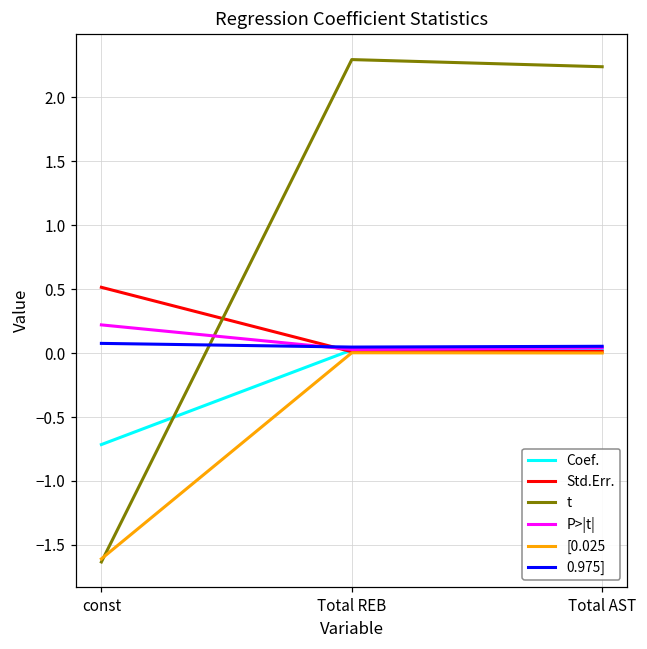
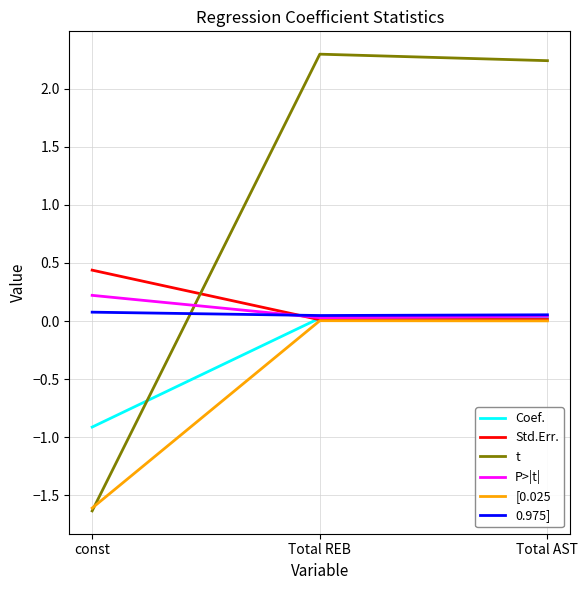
  {
    "Coef.": {
-     "const": -0.72
+     "const": -0.91
    },
    "Std.Err.": {
-     "const": 0.51
+     "const": 0.44
    },
    "t": {
      "const": -1.63,
      "Total REB": 2.30,
      "Total AST": 2.24
    },
    "P>|t|": {
      "const": 0.22
    },
    "[0.025": {
      "const": -1.61
    },
    "0.975]": {
      "const": 0.08
    }
  }
